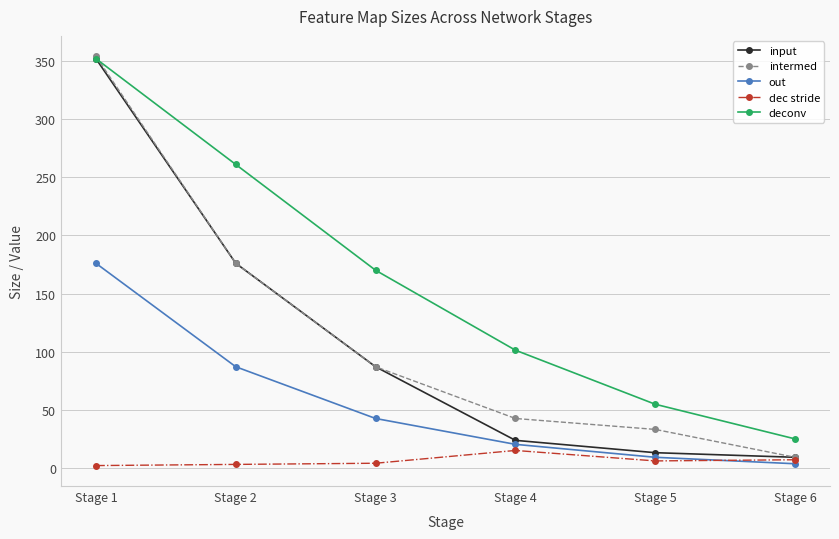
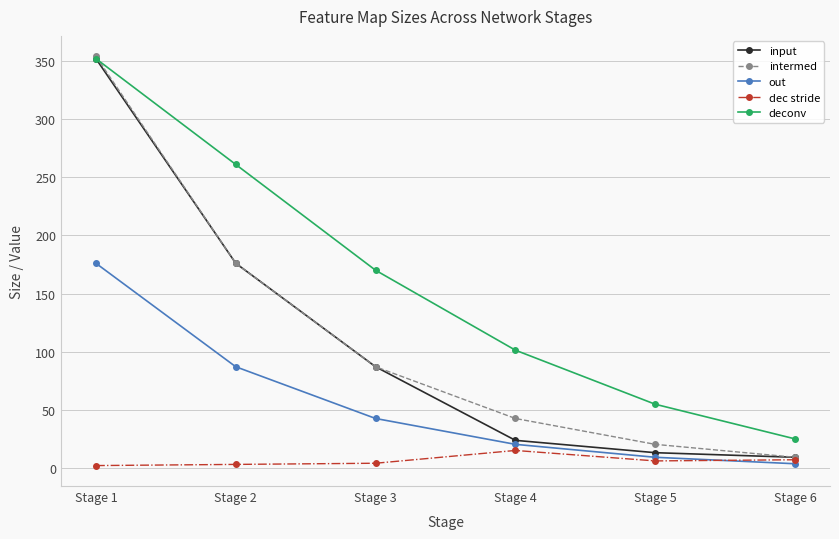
  {
    "input": {
      "Stage 4": 24,
      "Stage 5": 13
    },
    "intermed": {
      "Stage 4": 43,
-     "Stage 5": 33
+     "Stage 5": 20
    },
    "out": {
      "Stage 1": 176,
      "Stage 2": 87,
      "Stage 3": 43,
      "Stage 4": 20,
      "Stage 5": 9,
      "Stage 6": 4
    },
    "dec stride": {
      "Stage 1": 2,
      "Stage 2": 3,
      "Stage 3": 4,
      "Stage 4": 15,
      "Stage 5": 6
    },
    "deconv": {
      "Stage 2": 261,
      "Stage 3": 170,
      "Stage 4": 101,
      "Stage 5": 55,
      "Stage 6": 25
    }
  }
